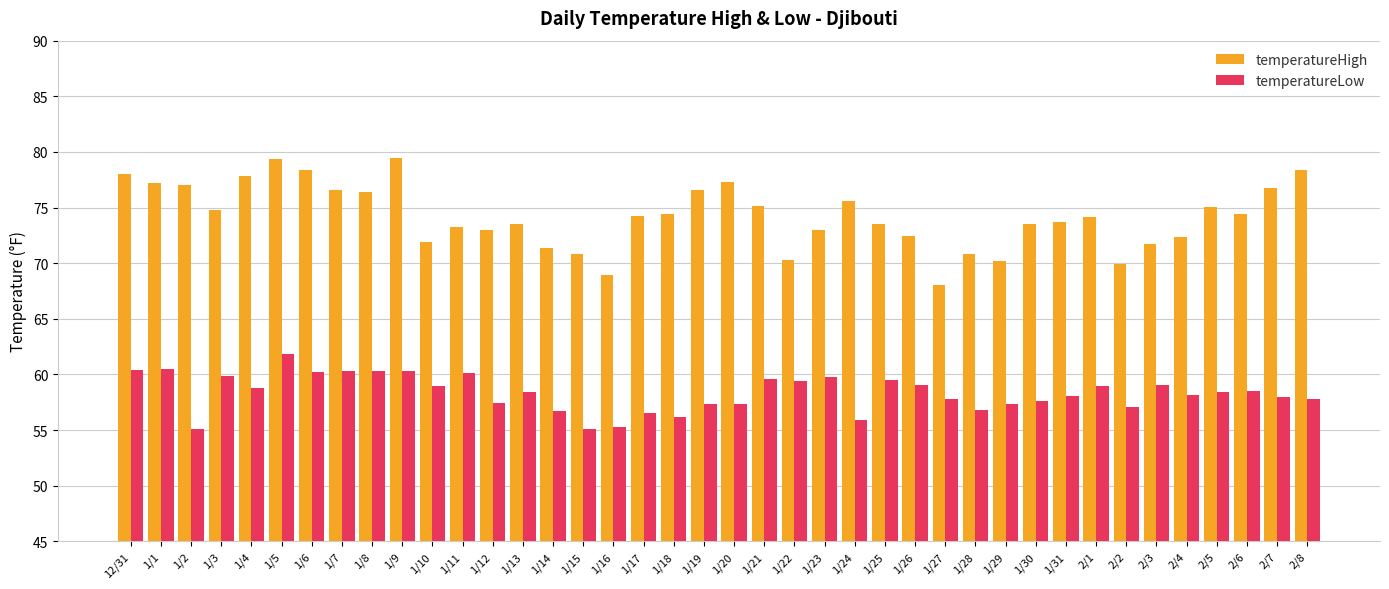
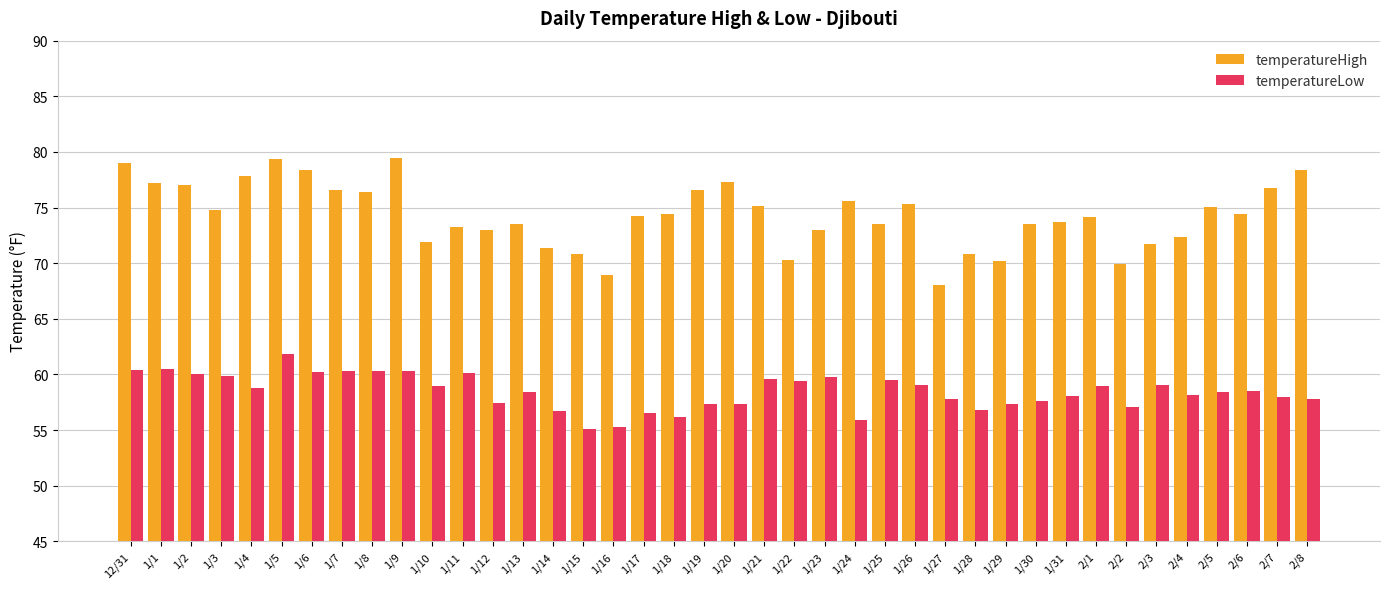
  {
    "temperatureHigh": {
-     "12/31": 78.0,
+     "12/31": 79.0,
      "1/1": 77.2,
      "1/2": 77.0,
      "1/3": 74.8,
      "1/4": 77.9,
      "1/5": 79.4,
      "1/6": 78.4,
      "1/7": 76.6,
      "1/8": 76.4,
      "1/9": 79.4,
      "1/10": 71.9,
      "1/11": 73.2,
      "1/12": 73.0,
      "1/13": 73.5,
      "1/14": 71.4,
      "1/15": 70.8,
      "1/16": 69.0,
      "1/17": 74.3,
      "1/18": 74.4,
      "1/19": 76.6,
      "1/20": 77.3,
      "1/21": 75.2,
      "1/22": 70.3,
      "1/23": 73.0,
      "1/24": 75.6,
      "1/25": 73.5,
-     "1/26": 72.4,
+     "1/26": 75.3,
      "1/27": 68.1,
      "1/28": 70.9,
      "1/29": 70.2,
      "1/30": 73.5,
      "1/31": 73.7,
      "2/1": 74.2,
      "2/2": 70.0,
      "2/3": 71.8,
      "2/4": 72.4,
      "2/5": 75.1,
      "2/6": 74.4,
      "2/7": 76.8,
      "2/8": 78.4
    },
    "temperatureLow": {
      "12/31": 60.4,
      "1/1": 60.5,
-     "1/2": 55.1,
+     "1/2": 60.1,
      "1/3": 59.8,
      "1/4": 58.8,
      "1/5": 61.9,
      "1/6": 60.2,
      "1/7": 60.3,
      "1/8": 60.3,
      "1/9": 60.3,
      "1/10": 58.9,
      "1/11": 60.2,
      "1/12": 57.5,
      "1/13": 58.4,
      "1/14": 56.7,
      "1/15": 55.1,
      "1/16": 55.3,
      "1/17": 56.5,
      "1/18": 56.2,
      "1/19": 57.3,
      "1/20": 57.3,
      "1/21": 59.6,
      "1/22": 59.4,
      "1/23": 59.8,
      "1/24": 55.9,
      "1/25": 59.5,
      "1/26": 59.1,
      "1/27": 57.8,
      "1/28": 56.8,
      "1/29": 57.3,
      "1/30": 57.6,
      "1/31": 58.0,
      "2/1": 59.0,
      "2/2": 57.0,
      "2/3": 59.1,
      "2/4": 58.2,
      "2/5": 58.5,
      "2/6": 58.5,
      "2/7": 58.0,
      "2/8": 57.8
    }
  }
